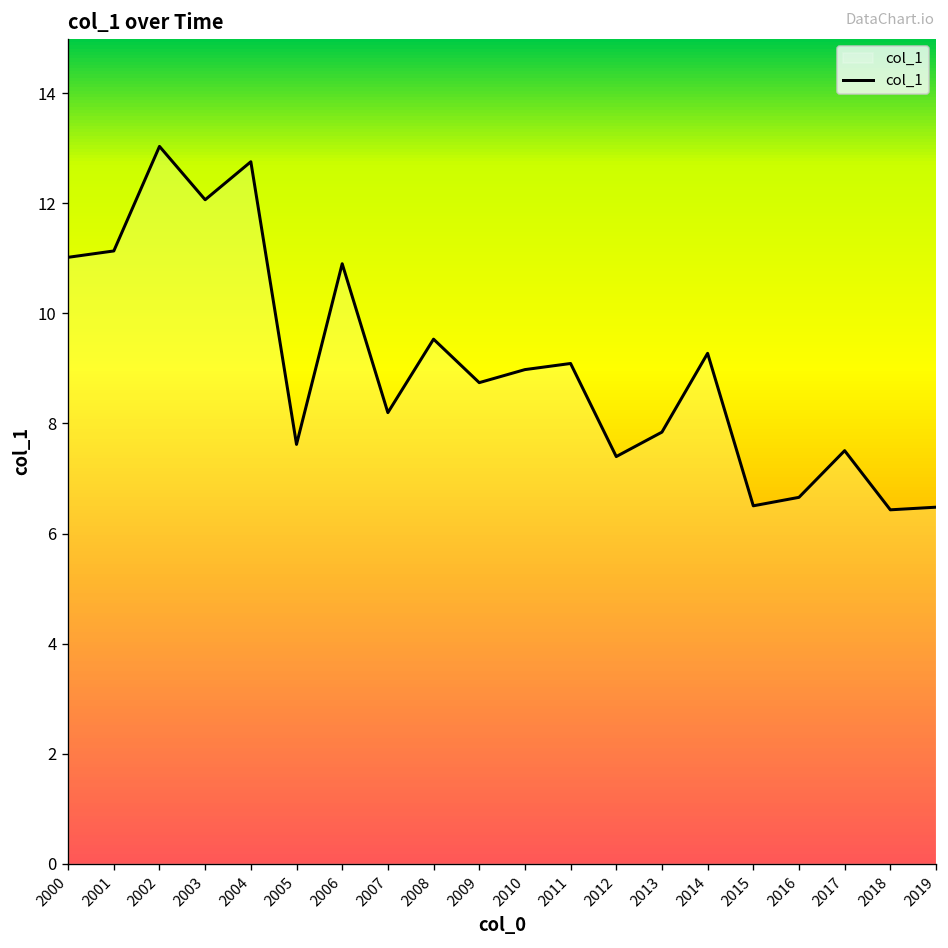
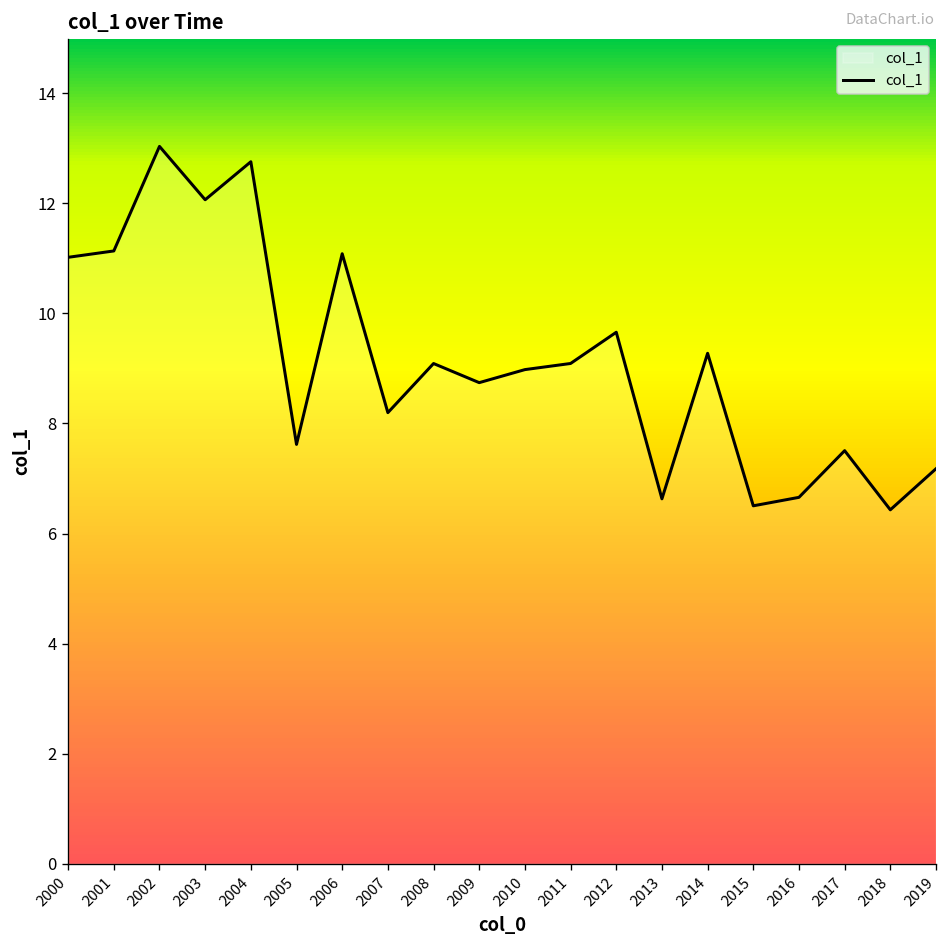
  {
    "2000": 11.0,
    "2001": 11.1,
    "2002": 13.0,
    "2003": 12.1,
    "2004": 12.8,
    "2005": 7.6,
-   "2006": 10.9,
+   "2006": 11.1,
    "2007": 8.2,
-   "2008": 9.5,
+   "2008": 9.1,
    "2009": 8.7,
    "2010": 9.0,
    "2011": 9.1,
-   "2012": 7.4,
-   "2013": 7.8,
+   "2012": 9.7,
+   "2013": 6.6,
    "2014": 9.3,
    "2015": 6.5,
    "2016": 6.7,
    "2017": 7.5,
    "2018": 6.4,
-   "2019": 6.5
+   "2019": 7.2
  }
